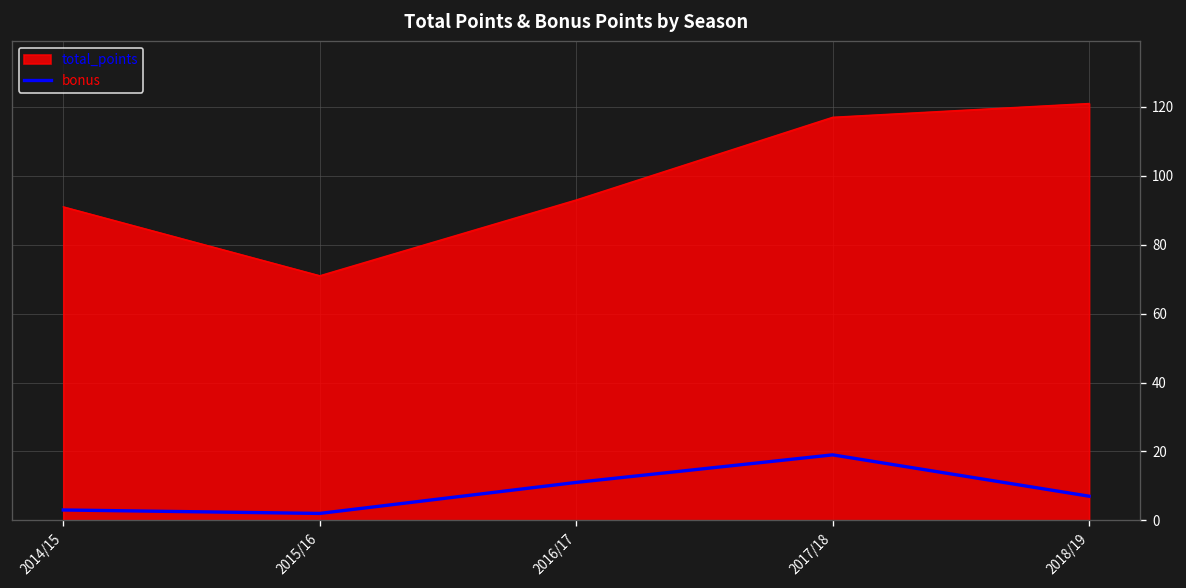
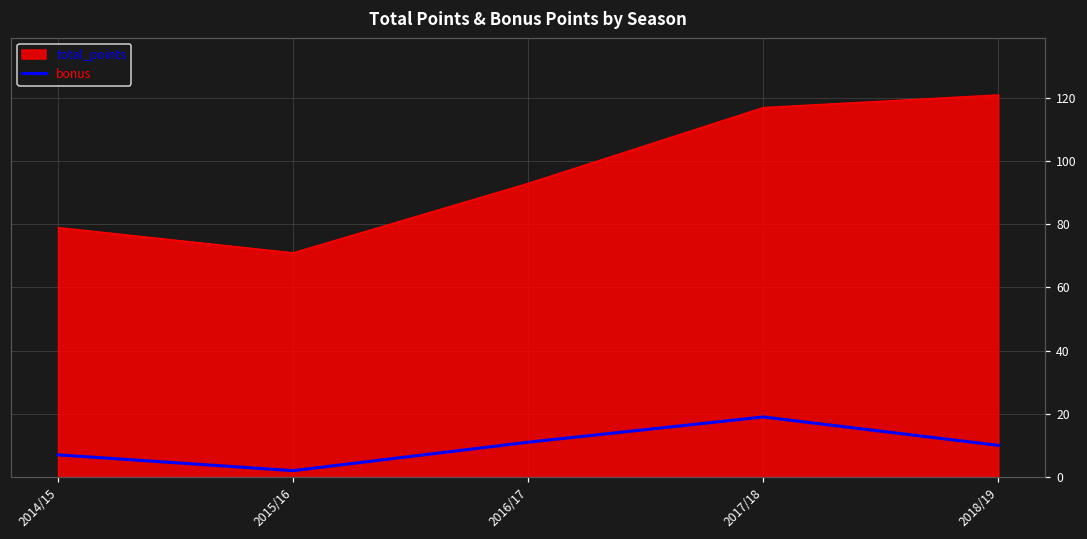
  {
    "total_points": {
-     "2014/15": 91,
+     "2014/15": 79,
      "2015/16": 71,
      "2016/17": 93,
      "2017/18": 117,
      "2018/19": 121
    },
    "bonus": {
-     "2014/15": 3,
+     "2014/15": 7,
      "2015/16": 2,
      "2016/17": 11,
      "2017/18": 19,
-     "2018/19": 7
+     "2018/19": 10
    }
  }
